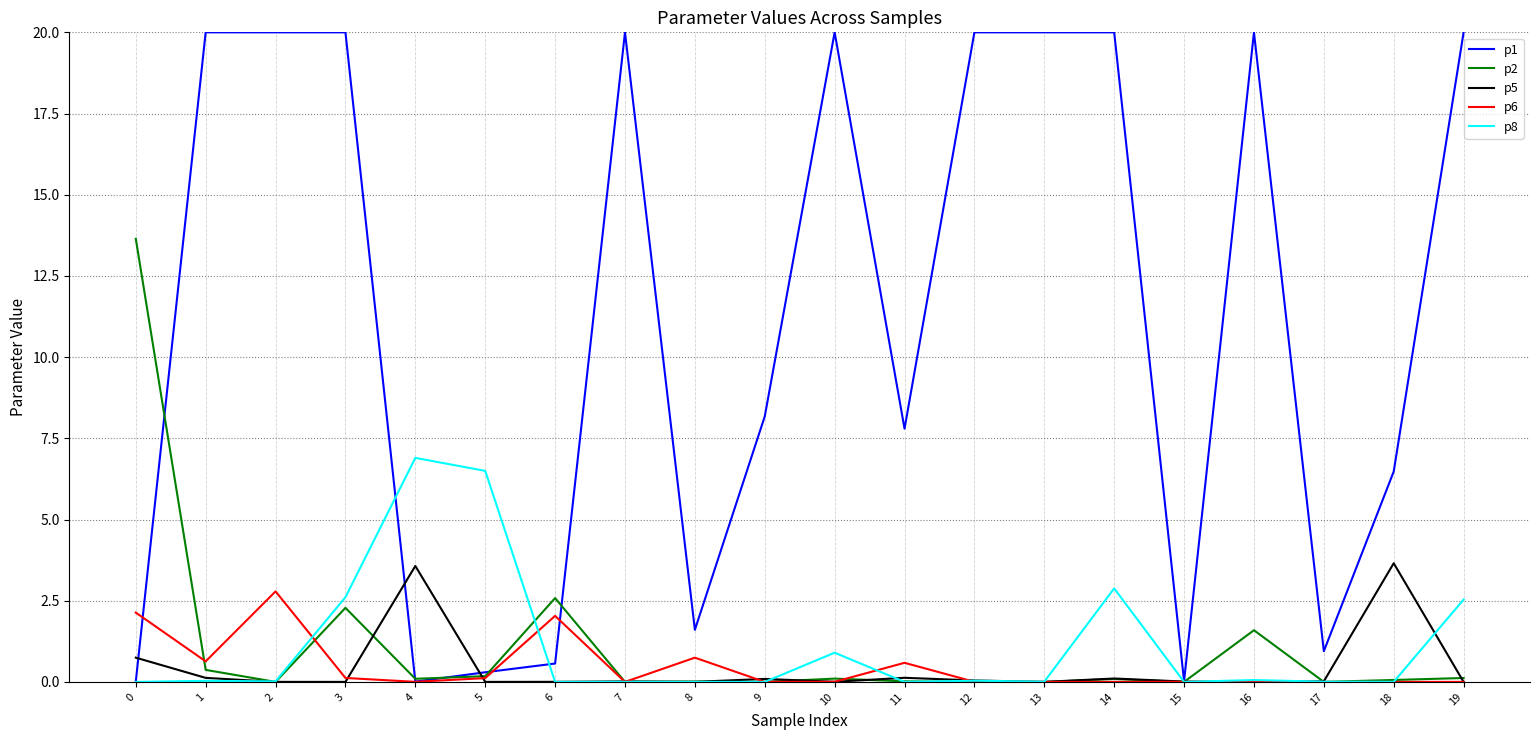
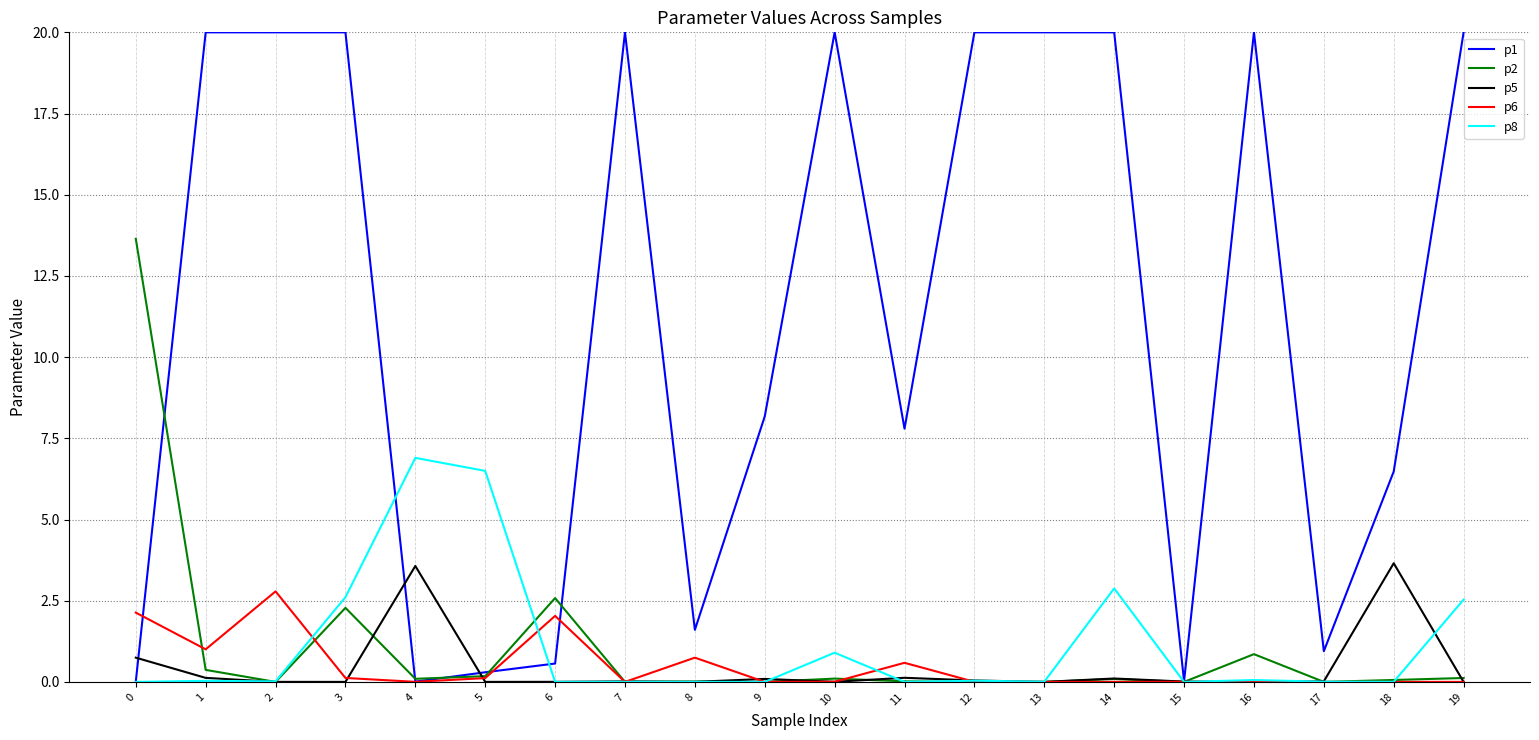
  {
    "p1": {
      "1": 20.0,
      "2": 20.0,
      "3": 20.0,
      "5": 0.3,
      "6": 0.6,
      "7": 20.0,
      "8": 1.6,
      "9": 8.2,
      "10": 20.0,
      "11": 7.8,
      "12": 20.0,
      "13": 20.0,
      "14": 20.0,
      "16": 20.0,
      "17": 0.9,
      "18": 6.5,
      "19": 20.0
    },
    "p2": {
      "0": 13.6,
      "1": 0.4,
      "3": 2.3,
      "4": 0.1,
      "6": 2.6,
      "10": 0.1,
-     "16": 1.6,
+     "16": 0.9,
      "19": 0.1
    },
    "p5": {
      "0": 0.7,
      "1": 0.1,
      "3": 0.0,
      "4": 3.6,
      "5": 0.0,
      "9": 0.1,
      "11": 0.1,
      "18": 3.7
    },
    "p6": {
      "0": 2.1,
-     "1": 0.6,
+     "1": 1.0,
      "2": 2.8,
      "3": 0.1,
      "6": 2.0,
      "8": 0.7,
      "11": 0.6,
      "14": 0.0
    },
    "p8": {
      "1": 0.0,
      "3": 2.6,
      "4": 6.9,
      "5": 6.5,
      "10": 0.9,
      "14": 2.9,
      "19": 2.5
    }
  }
